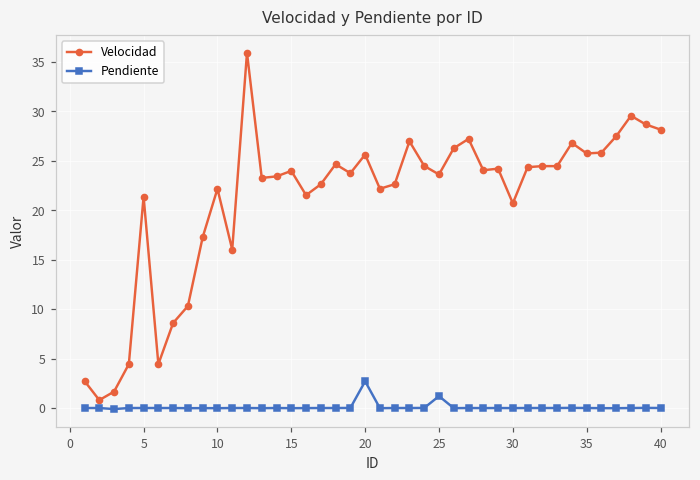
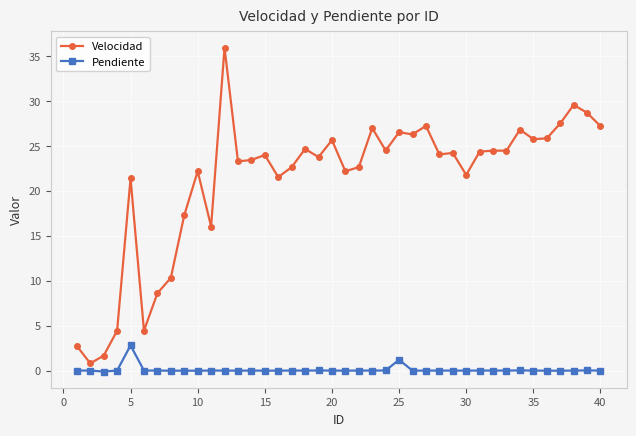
  {
    "Velocidad": {
      "5": 21,
      "10": 22,
      "15": 24,
      "20": 26,
-     "25": 24,
-     "30": 21,
+     "25": 27,
+     "30": 22,
      "35": 26,
-     "40": 28
+     "40": 27
    },
    "Pendiente": {
-     "5": 0,
+     "5": 3,
      "10": 0,
      "15": 0,
-     "20": 3,
+     "20": 0,
      "25": 1,
      "30": 0,
      "35": 0,
      "40": 0
    }
  }
